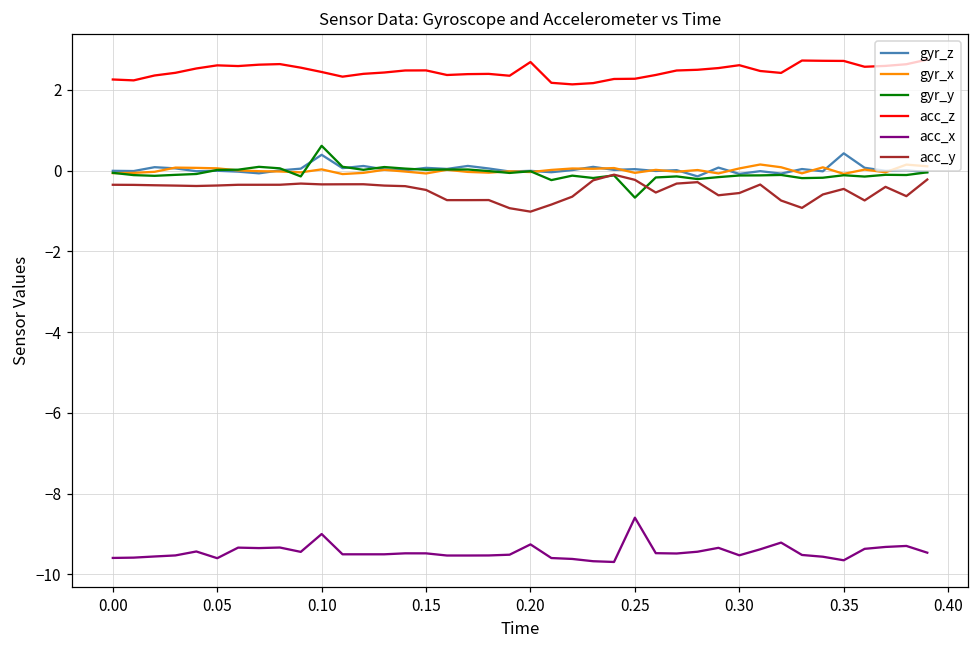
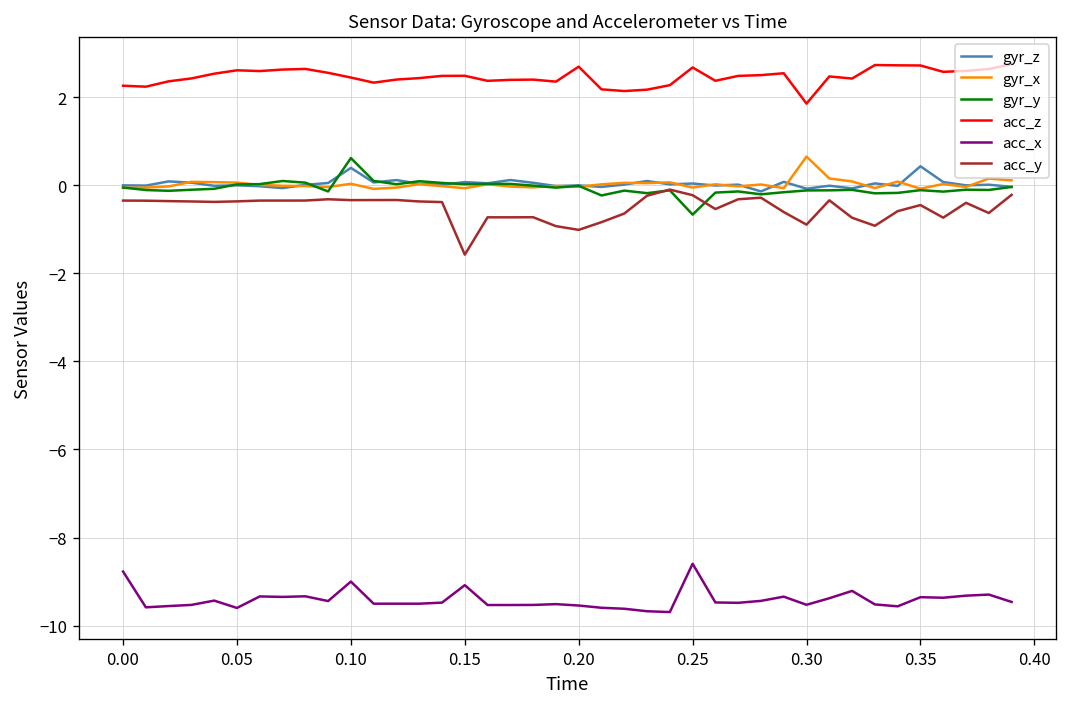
  {
    "gyr_z": {
      "0.10": 0.4,
      "0.25": 0.0,
      "0.35": 0.4
    },
    "gyr_x": {
      "0.10": 0.0,
      "0.15": -0.1,
      "0.25": -0.1,
-     "0.30": 0.1
+     "0.30": 0.6
    },
    "gyr_y": {
      "0.10": 0.6,
      "0.25": -0.7
    },
    "acc_z": {
      "0.00": 2.3,
      "0.05": 2.6,
      "0.10": 2.4,
      "0.15": 2.5,
      "0.20": 2.7,
-     "0.25": 2.3,
-     "0.30": 2.6,
+     "0.25": 2.7,
+     "0.30": 1.9,
      "0.35": 2.7
    },
    "acc_x": {
-     "0.00": -9.6,
+     "0.00": -8.8,
      "0.05": -9.6,
      "0.10": -9.0,
-     "0.15": -9.5,
-     "0.20": -9.3,
+     "0.15": -9.1,
+     "0.20": -9.5,
      "0.25": -8.6,
      "0.30": -9.5,
-     "0.35": -9.6
+     "0.35": -9.4
    },
    "acc_y": {
      "0.00": -0.4,
      "0.05": -0.4,
      "0.10": -0.3,
-     "0.15": -0.5,
+     "0.15": -1.6,
      "0.20": -1.0,
      "0.25": -0.2,
-     "0.30": -0.6,
+     "0.30": -0.9,
      "0.35": -0.5
    }
  }
